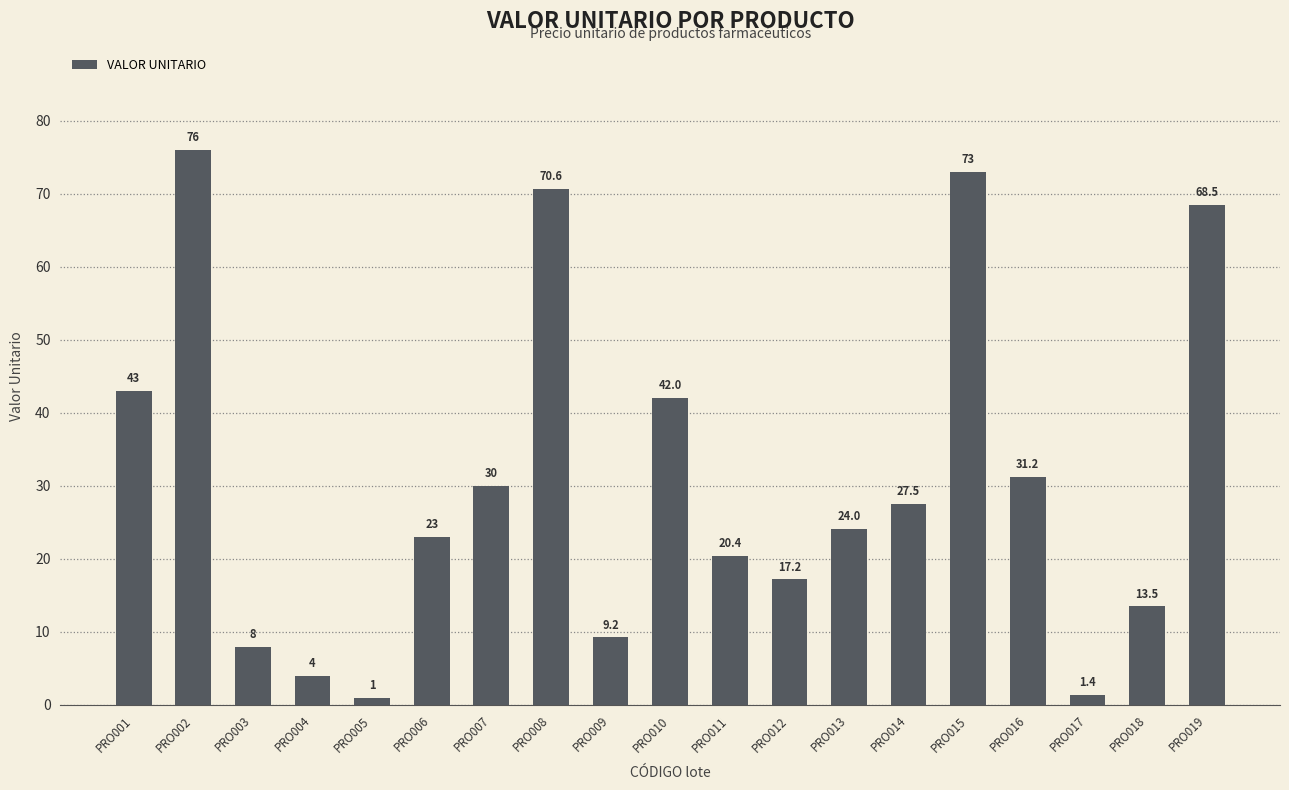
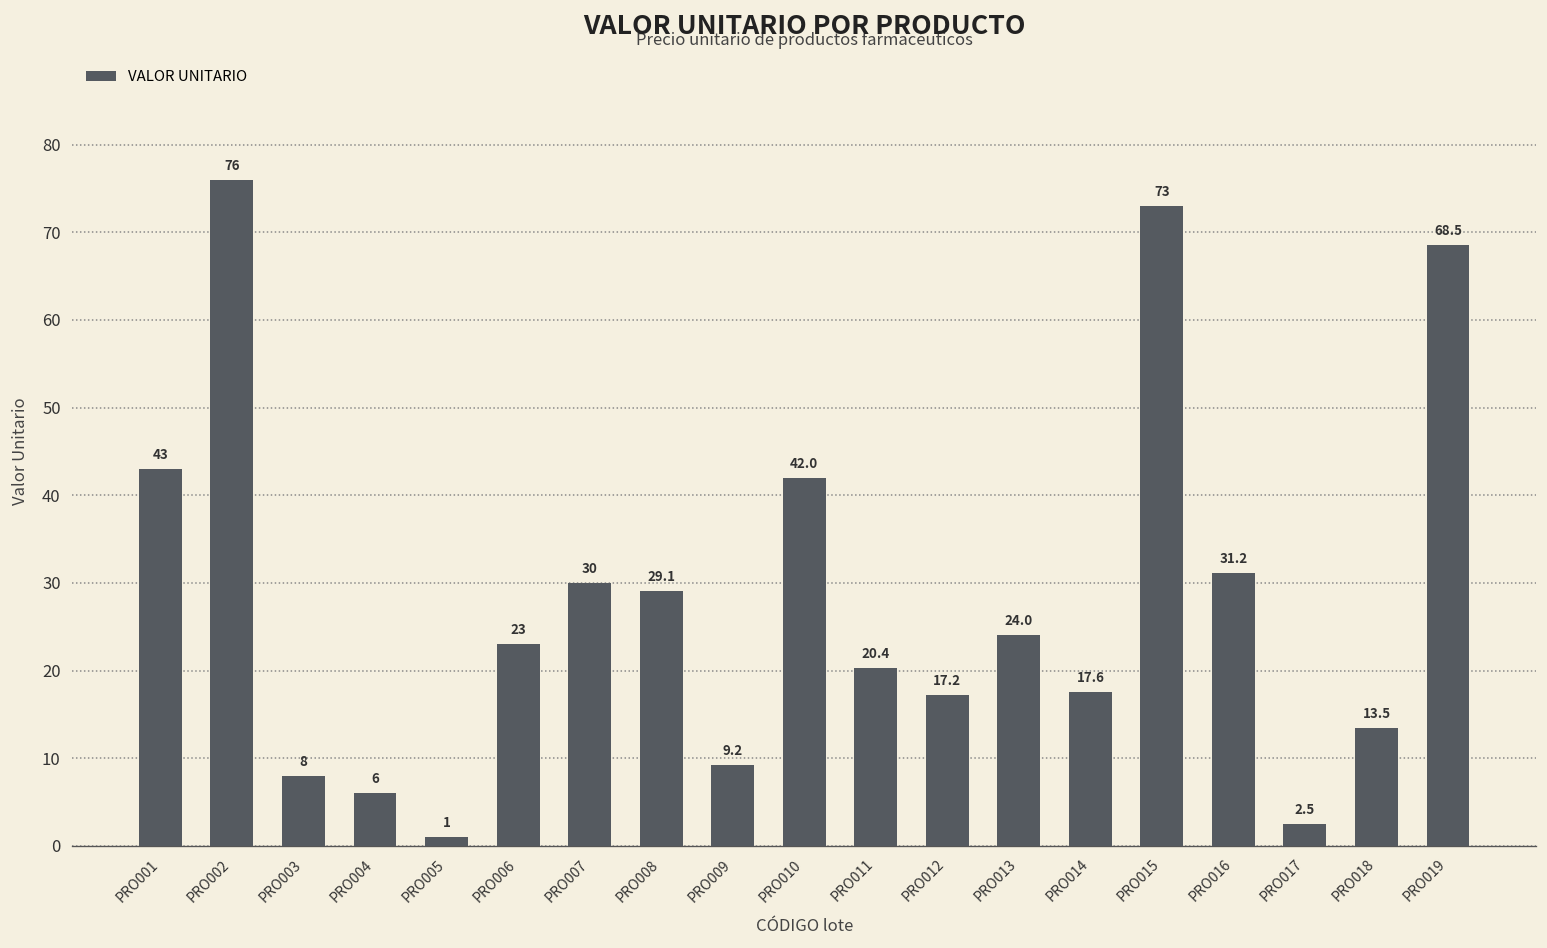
  {
    "PRO001": 43,
    "PRO002": 76,
    "PRO003": 8,
-   "PRO004": 4,
+   "PRO004": 6,
    "PRO005": 1,
    "PRO006": 23,
    "PRO007": 30,
-   "PRO008": 70.6,
+   "PRO008": 29.1,
    "PRO009": 9.2,
    "PRO010": 42.0,
    "PRO011": 20.4,
    "PRO012": 17.2,
    "PRO013": 24.0,
-   "PRO014": 27.5,
+   "PRO014": 17.6,
    "PRO015": 73,
    "PRO016": 31.2,
-   "PRO017": 1.4,
+   "PRO017": 2.5,
    "PRO018": 13.5,
    "PRO019": 68.5
  }
